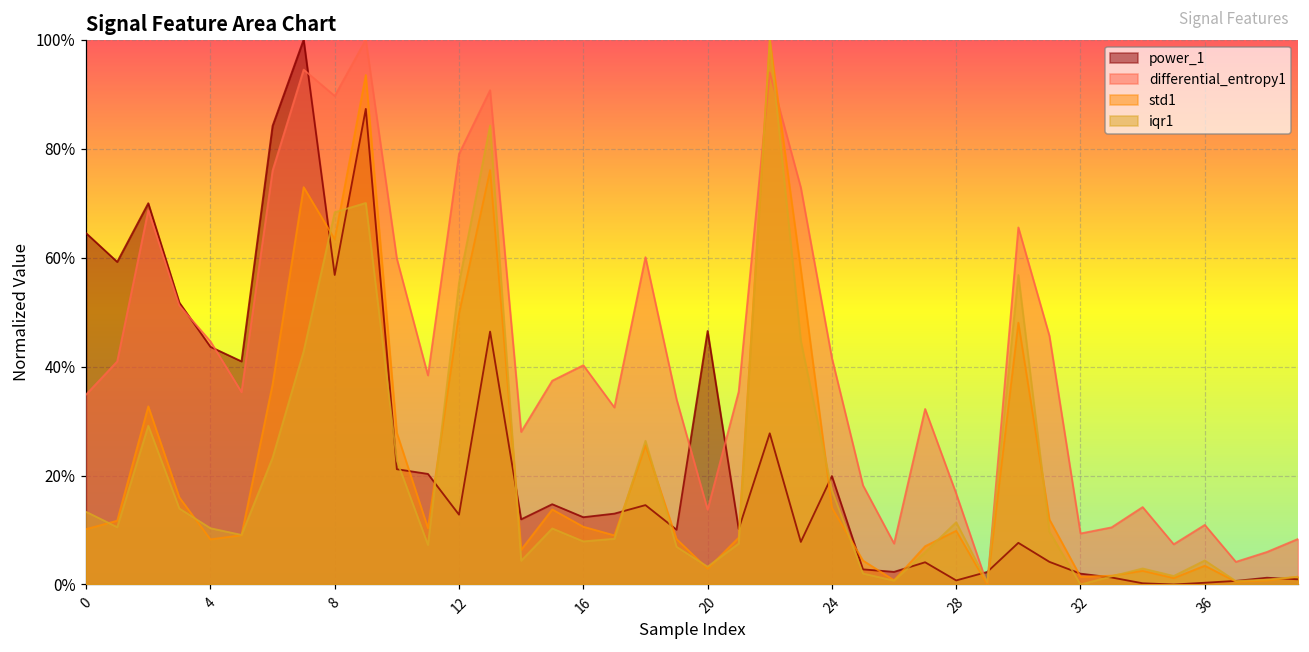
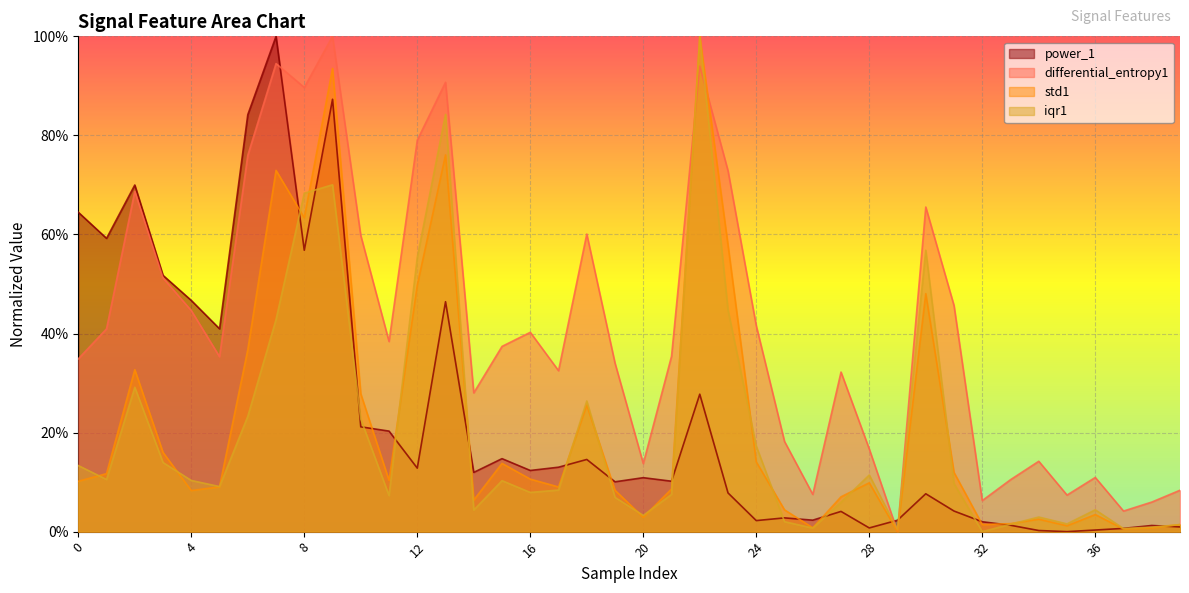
  {
    "power_1": {
      "0": "64%",
-     "4": "44%",
+     "4": "47%",
      "8": "57%",
      "12": "13%",
      "16": "12%",
-     "20": "47%",
-     "24": "20%",
+     "20": "11%",
+     "24": "2%",
      "28": "1%",
      "32": "2%",
      "36": "0%"
    },
    "differential_entropy1": {
      "0": "35%",
      "4": "45%",
      "8": "90%",
      "12": "79%",
      "16": "40%",
      "20": "14%",
      "24": "42%",
      "28": "17%",
-     "32": "9%",
+     "32": "6%",
      "36": "11%"
    }
  }
